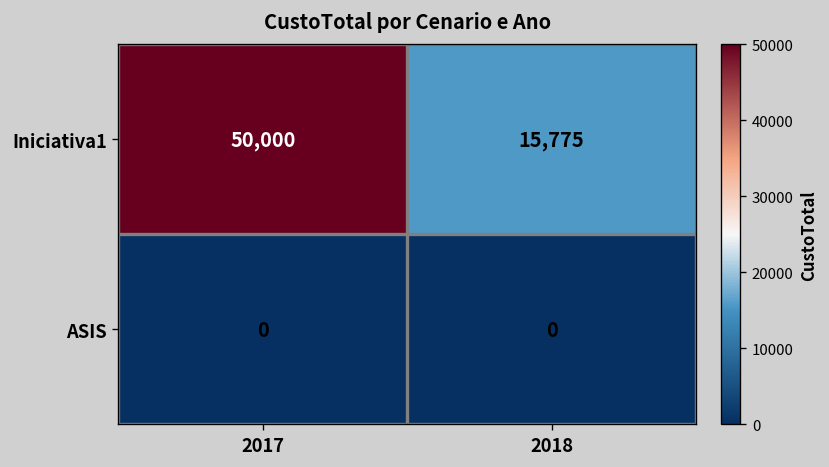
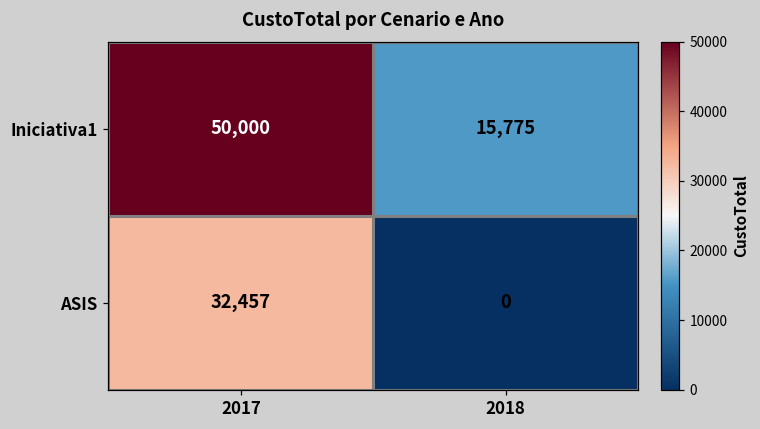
  {
    "Iniciativa1": {
      "2017": "50,000",
      "2018": "15,775"
    },
    "ASIS": {
-     "2017": "0",
+     "2017": "32,457",
      "2018": "0"
    }
  }
